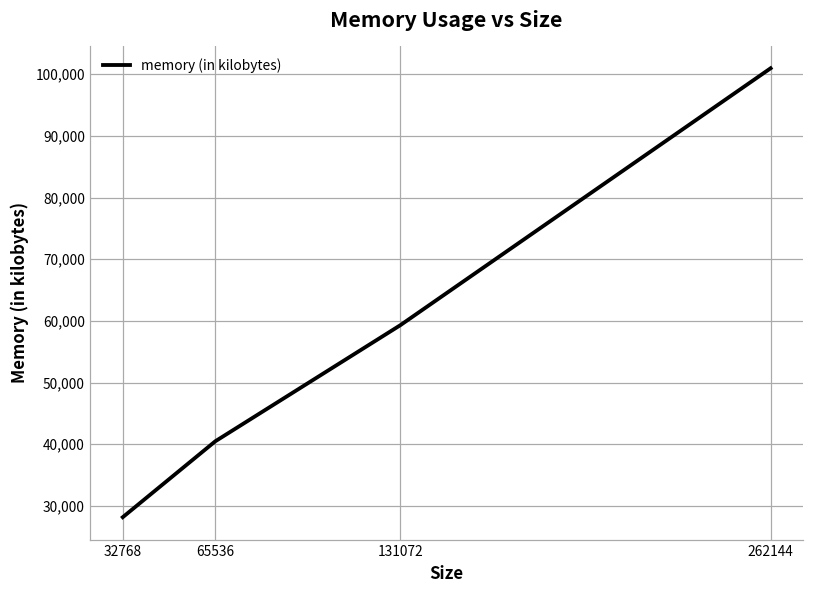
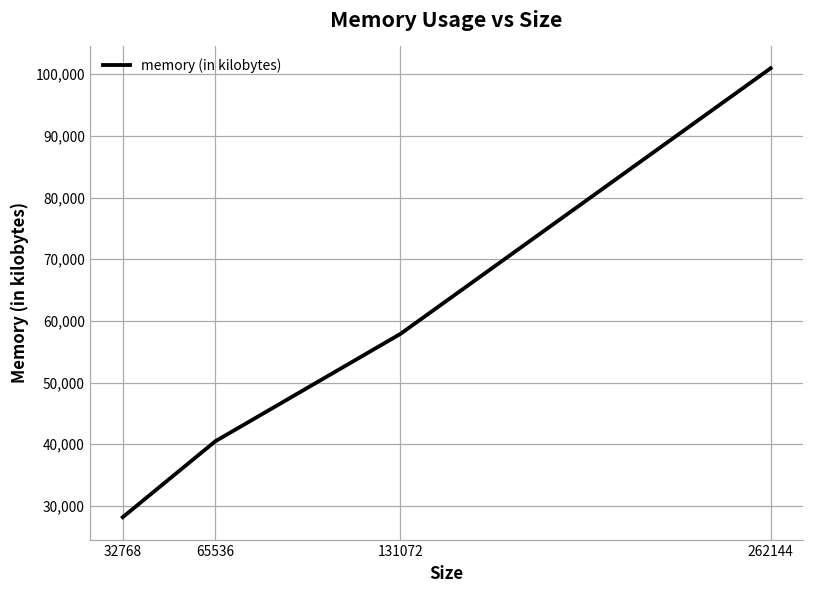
  {
    "32768": "28,000",
    "65536": "40,000",
-   "131072": "59,000",
+   "131072": "58,000",
    "262144": "101,000"
  }
